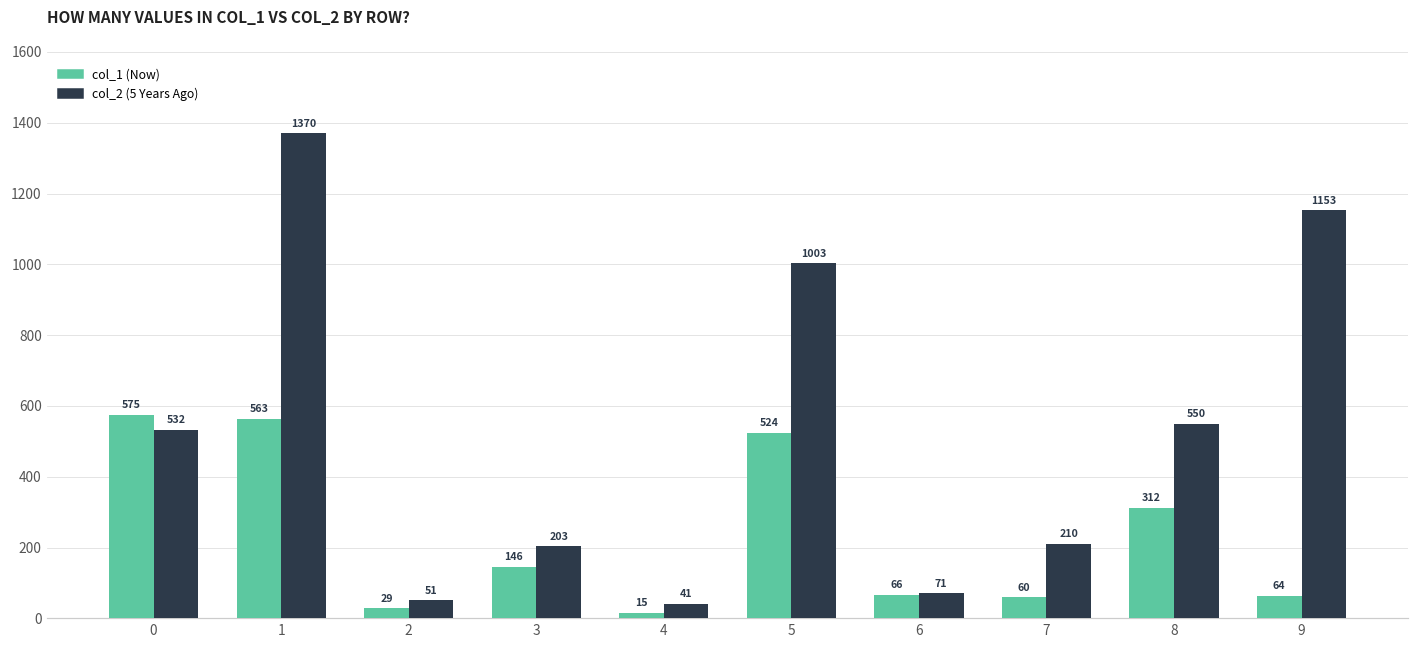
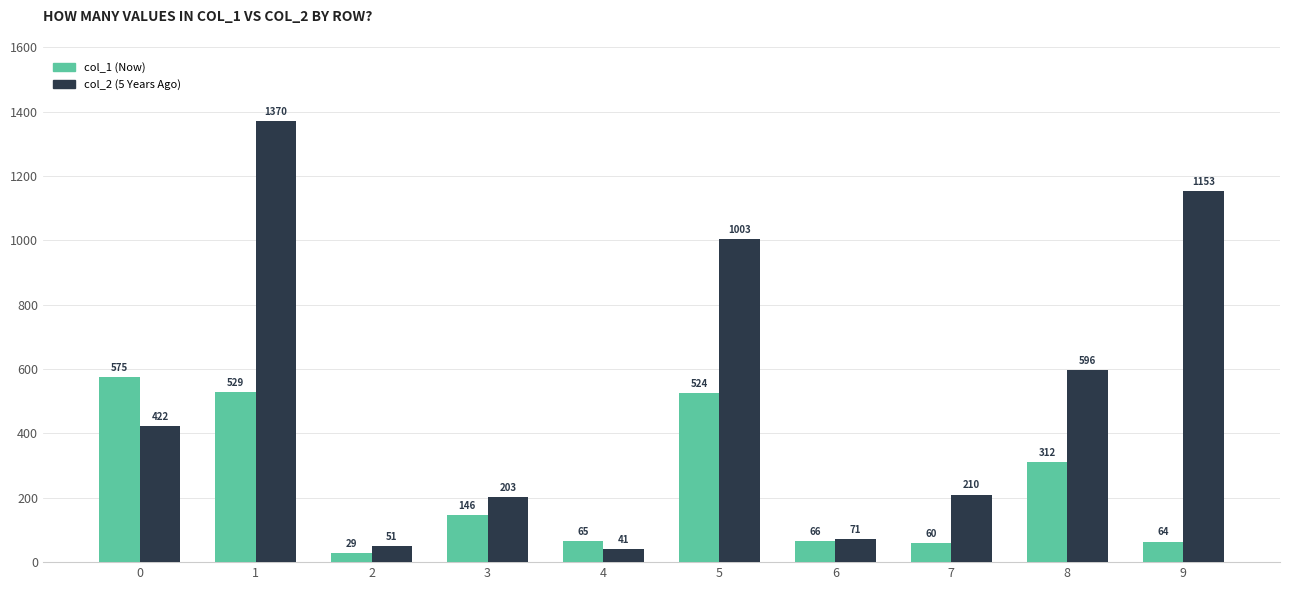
  {
    "col_1 (Now)": {
      "0": 575,
-     "1": 563,
+     "1": 529,
      "2": 29,
      "3": 146,
-     "4": 15,
+     "4": 65,
      "5": 524,
      "6": 66,
      "7": 60,
      "8": 312,
      "9": 64
    },
    "col_2 (5 Years Ago)": {
-     "0": 532,
+     "0": 422,
      "1": 1370,
      "2": 51,
      "3": 203,
      "4": 41,
      "5": 1003,
      "6": 71,
      "7": 210,
-     "8": 550,
+     "8": 596,
      "9": 1153
    }
  }
